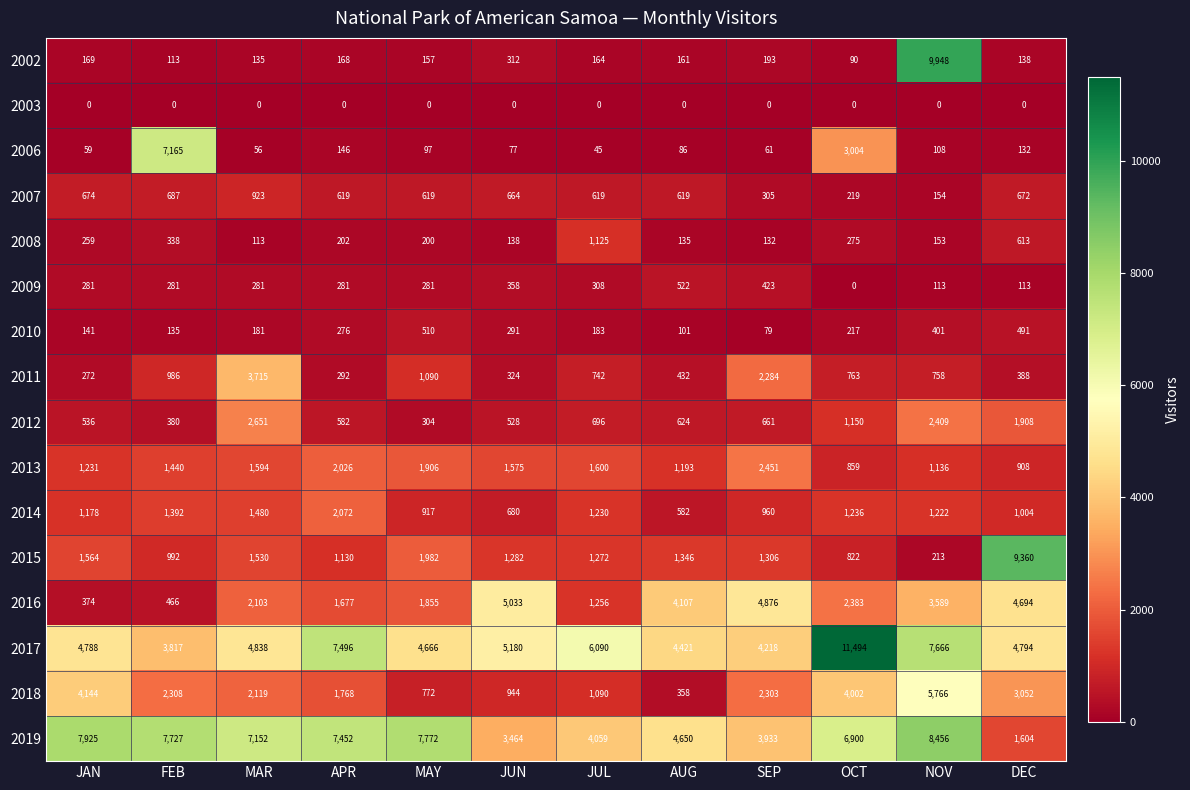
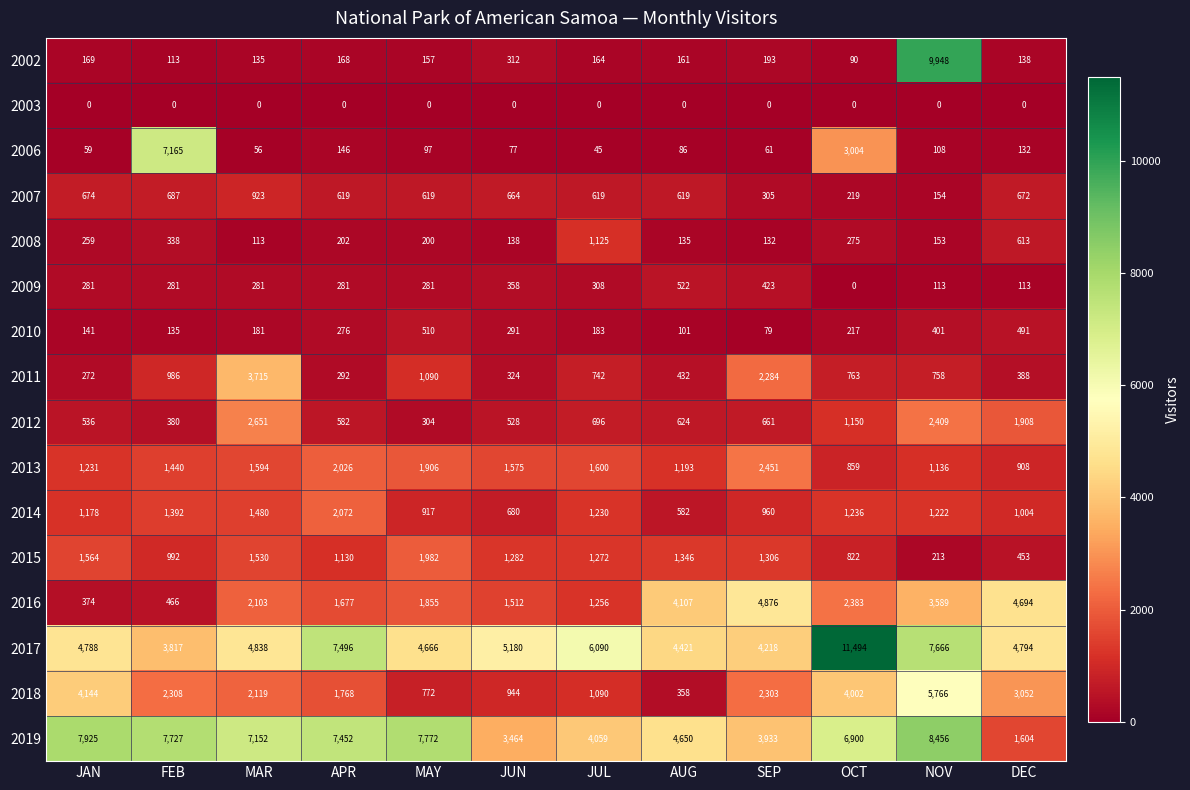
  {
    "2002": {
      "JAN": "169",
      "FEB": "113",
      "MAR": "135",
      "APR": "168",
      "MAY": "157",
      "JUN": "312",
      "JUL": "164",
      "AUG": "161",
      "SEP": "193",
      "OCT": "90",
      "NOV": "9,948",
      "DEC": "138"
    },
    "2003": {
      "JAN": "0",
      "FEB": "0",
      "MAR": "0",
      "APR": "0",
      "MAY": "0",
      "JUN": "0",
      "JUL": "0",
      "AUG": "0",
      "SEP": "0",
      "OCT": "0",
      "NOV": "0",
      "DEC": "0"
    },
    "2006": {
      "JAN": "59",
      "FEB": "7,165",
      "MAR": "56",
      "APR": "146",
      "MAY": "97",
      "JUN": "77",
      "JUL": "45",
      "AUG": "86",
      "SEP": "61",
      "OCT": "3,004",
      "NOV": "108",
      "DEC": "132"
    },
    "2007": {
      "JAN": "674",
      "FEB": "687",
      "MAR": "923",
      "APR": "619",
      "MAY": "619",
      "JUN": "664",
      "JUL": "619",
      "AUG": "619",
      "SEP": "305",
      "OCT": "219",
      "NOV": "154",
      "DEC": "672"
    },
    "2008": {
      "JAN": "259",
      "FEB": "338",
      "MAR": "113",
      "APR": "202",
      "MAY": "200",
      "JUN": "138",
      "JUL": "1,125",
      "AUG": "135",
      "SEP": "132",
      "OCT": "275",
      "NOV": "153",
      "DEC": "613"
    },
    "2009": {
      "JAN": "281",
      "FEB": "281",
      "MAR": "281",
      "APR": "281",
      "MAY": "281",
      "JUN": "358",
      "JUL": "308",
      "AUG": "522",
      "SEP": "423",
      "OCT": "0",
      "NOV": "113",
      "DEC": "113"
    },
    "2010": {
      "JAN": "141",
      "FEB": "135",
      "MAR": "181",
      "APR": "276",
      "MAY": "510",
      "JUN": "291",
      "JUL": "183",
      "AUG": "101",
      "SEP": "79",
      "OCT": "217",
      "NOV": "401",
      "DEC": "491"
    },
    "2011": {
      "JAN": "272",
      "FEB": "986",
      "MAR": "3,715",
      "APR": "292",
      "MAY": "1,090",
      "JUN": "324",
      "JUL": "742",
      "AUG": "432",
      "SEP": "2,284",
      "OCT": "763",
      "NOV": "758",
      "DEC": "388"
    },
    "2012": {
      "JAN": "536",
      "FEB": "380",
      "MAR": "2,651",
      "APR": "582",
      "MAY": "304",
      "JUN": "528",
      "JUL": "696",
      "AUG": "624",
      "SEP": "661",
      "OCT": "1,150",
      "NOV": "2,409",
      "DEC": "1,908"
    },
    "2013": {
      "JAN": "1,231",
      "FEB": "1,440",
      "MAR": "1,594",
      "APR": "2,026",
      "MAY": "1,906",
      "JUN": "1,575",
      "JUL": "1,600",
      "AUG": "1,193",
      "SEP": "2,451",
      "OCT": "859",
      "NOV": "1,136",
      "DEC": "908"
    },
    "2014": {
      "JAN": "1,178",
      "FEB": "1,392",
      "MAR": "1,480",
      "APR": "2,072",
      "MAY": "917",
      "JUN": "680",
      "JUL": "1,230",
      "AUG": "582",
      "SEP": "960",
      "OCT": "1,236",
      "NOV": "1,222",
      "DEC": "1,004"
    },
    "2015": {
      "JAN": "1,564",
      "FEB": "992",
      "MAR": "1,530",
      "APR": "1,130",
      "MAY": "1,982",
      "JUN": "1,282",
      "JUL": "1,272",
      "AUG": "1,346",
      "SEP": "1,306",
      "OCT": "822",
      "NOV": "213",
-     "DEC": "9,360"
+     "DEC": "453"
    },
    "2016": {
      "JAN": "374",
      "FEB": "466",
      "MAR": "2,103",
      "APR": "1,677",
      "MAY": "1,855",
-     "JUN": "5,033",
+     "JUN": "1,512",
      "JUL": "1,256",
      "AUG": "4,107",
      "SEP": "4,876",
      "OCT": "2,383",
      "NOV": "3,589",
      "DEC": "4,694"
    },
    "2017": {
      "JAN": "4,788",
      "FEB": "3,817",
      "MAR": "4,838",
      "APR": "7,496",
      "MAY": "4,666",
      "JUN": "5,180",
      "JUL": "6,090",
      "AUG": "4,421",
      "SEP": "4,218",
      "OCT": "11,494",
      "NOV": "7,666",
      "DEC": "4,794"
    },
    "2018": {
      "JAN": "4,144",
      "FEB": "2,308",
      "MAR": "2,119",
      "APR": "1,768",
      "MAY": "772",
      "JUN": "944",
      "JUL": "1,090",
      "AUG": "358",
      "SEP": "2,303",
      "OCT": "4,002",
      "NOV": "5,766",
      "DEC": "3,052"
    },
    "2019": {
      "JAN": "7,925",
      "FEB": "7,727",
      "MAR": "7,152",
      "APR": "7,452",
      "MAY": "7,772",
      "JUN": "3,464",
      "JUL": "4,059",
      "AUG": "4,650",
      "SEP": "3,933",
      "OCT": "6,900",
      "NOV": "8,456",
      "DEC": "1,604"
    }
  }
